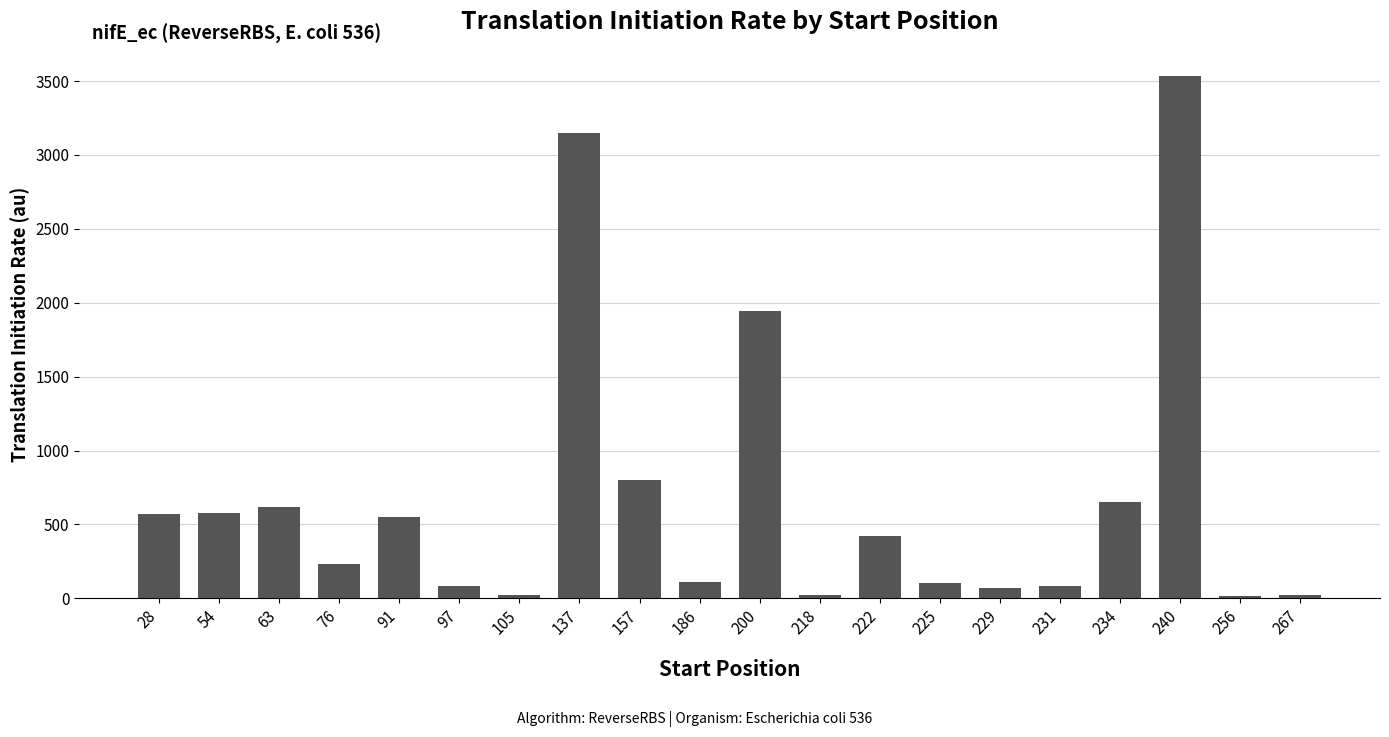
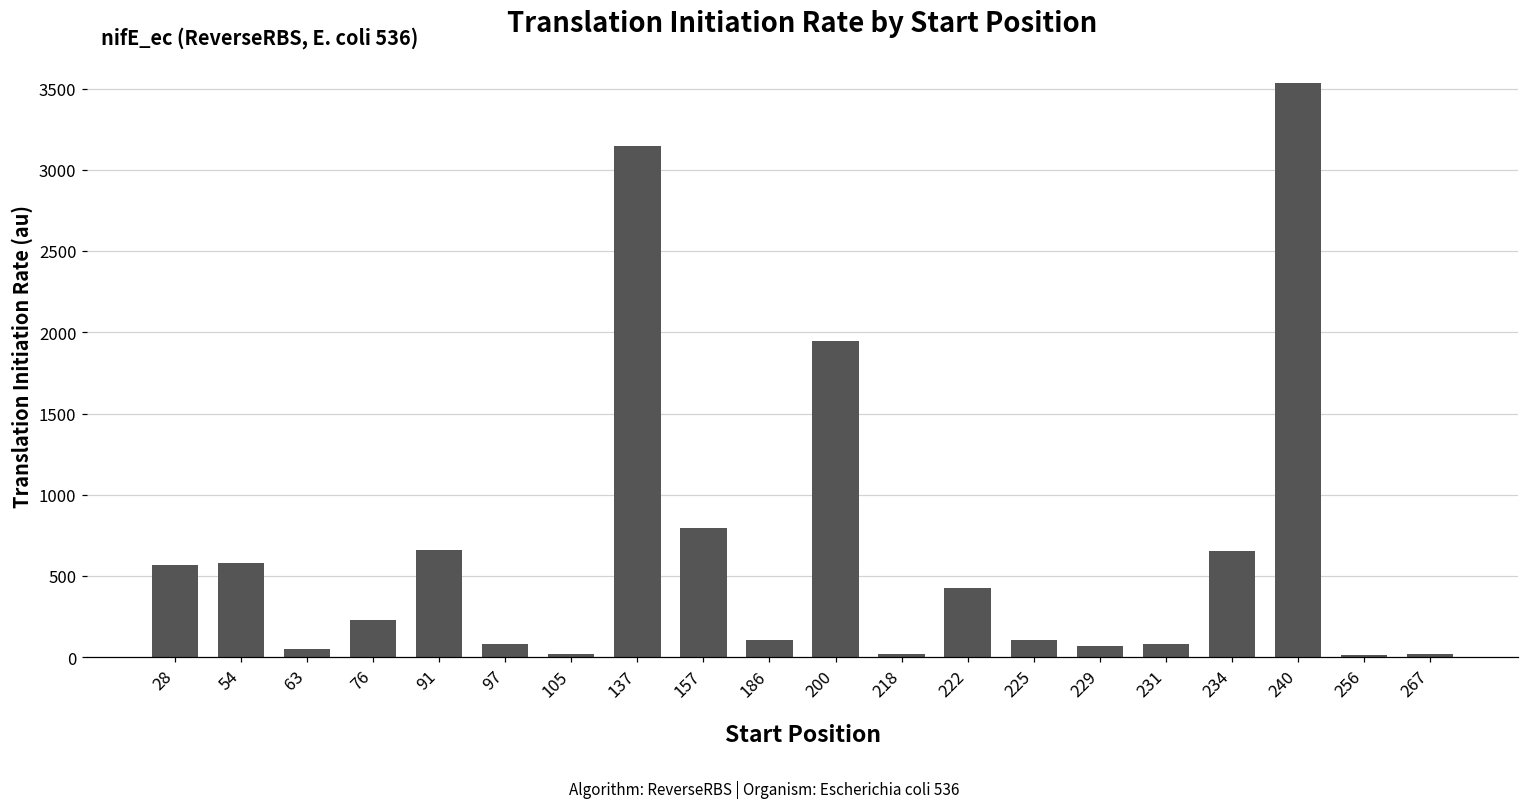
  {
    "28": 570,
    "54": 580,
-   "63": 620,
+   "63": 50,
    "76": 230,
-   "91": 550,
+   "91": 660,
    "97": 90,
    "105": 20,
    "137": 3150,
    "157": 800,
    "186": 110,
    "200": 1940,
    "218": 20,
    "222": 420,
    "225": 110,
    "229": 70,
    "231": 80,
    "234": 650,
    "240": 3530,
    "267": 20
  }
